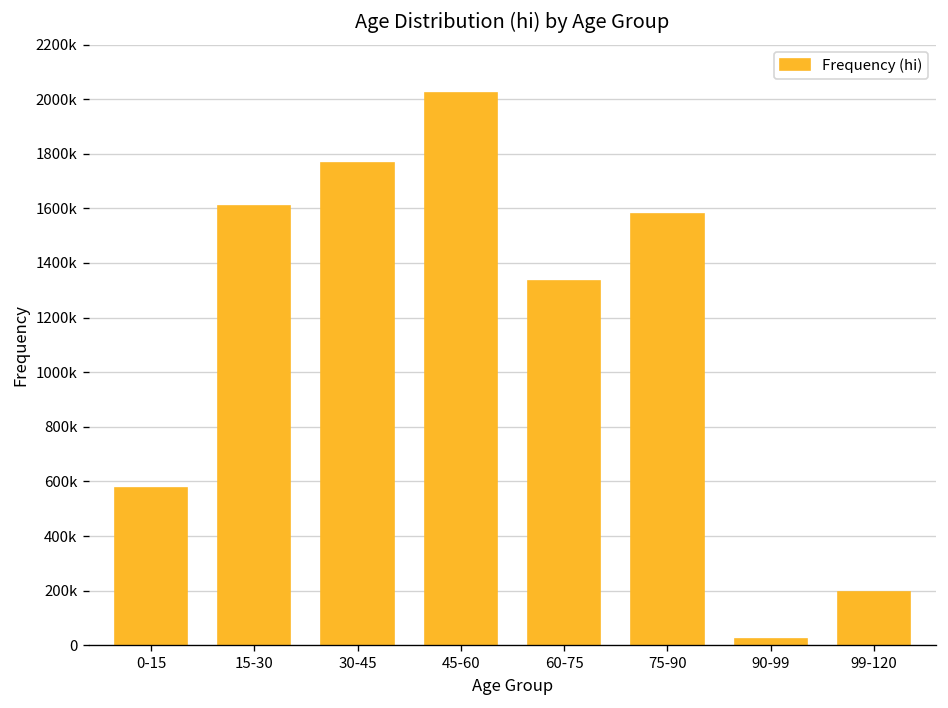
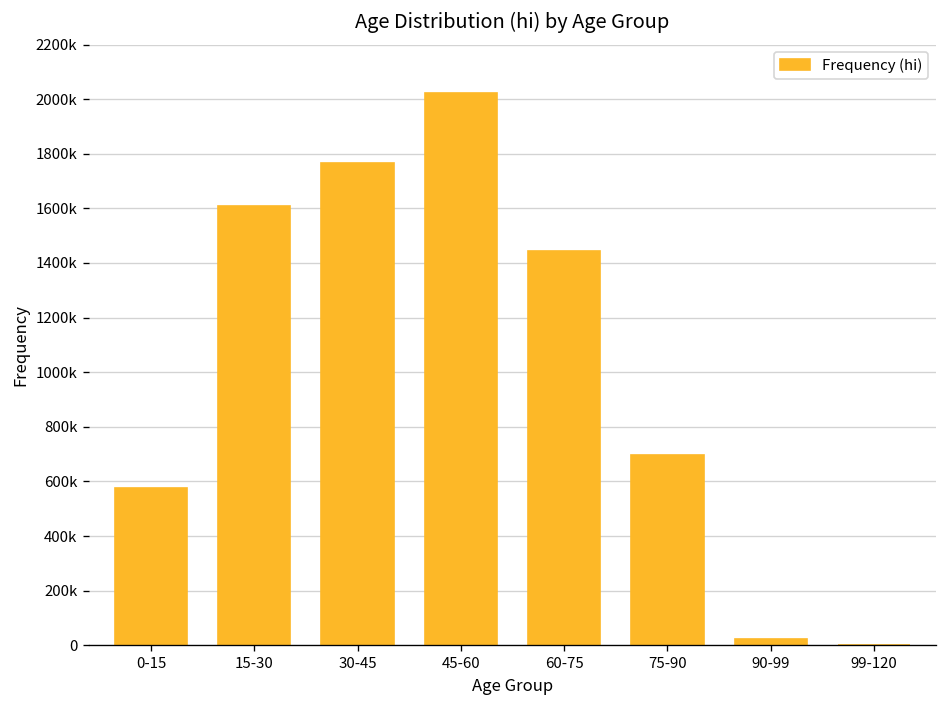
  {
    "0-15": 580000,
    "15-30": 1610000,
    "30-45": 1770000,
    "45-60": 2020000,
-   "60-75": 1330000,
-   "75-90": 1580000,
+   "60-75": 1440000,
+   "75-90": 700000,
    "90-99": 20000,
-   "99-120": 200000
+   "99-120": 0
  }
